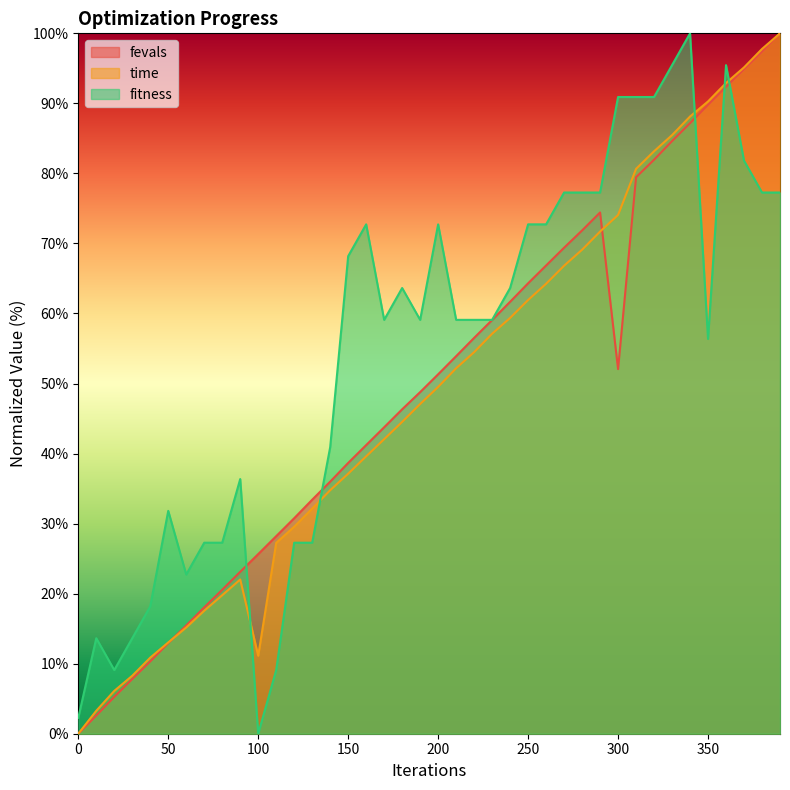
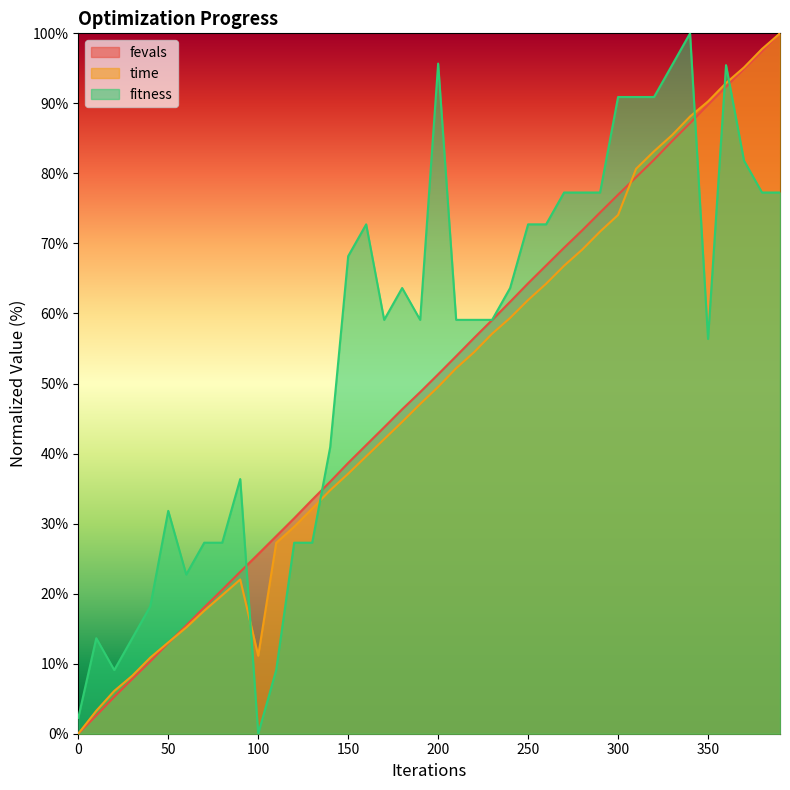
  {
    "fevals": {
      "100": "26%",
      "150": "39%",
      "200": "51%",
      "250": "64%",
-     "300": "52%",
+     "300": "77%",
      "350": "90%"
    },
    "time": {
      "100": "11%",
      "150": "37%",
      "200": "50%",
      "250": "62%",
      "300": "74%",
      "350": "90%"
    },
    "fitness": {
      "0": "2%",
      "50": "32%",
      "100": "0%",
      "150": "68%",
-     "200": "73%",
+     "200": "96%",
      "250": "73%",
      "300": "91%",
      "350": "56%"
    }
  }
